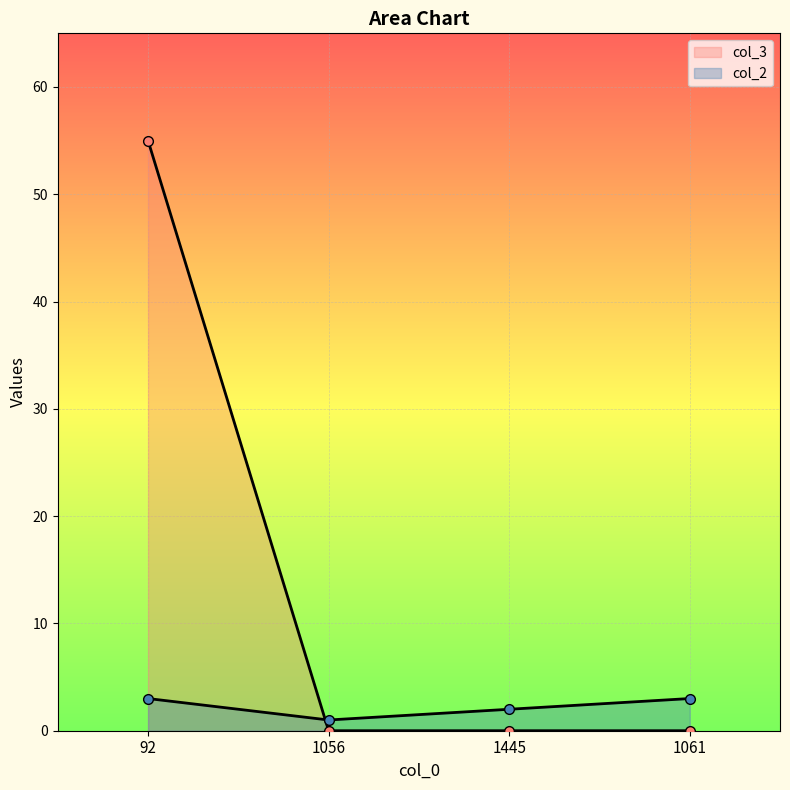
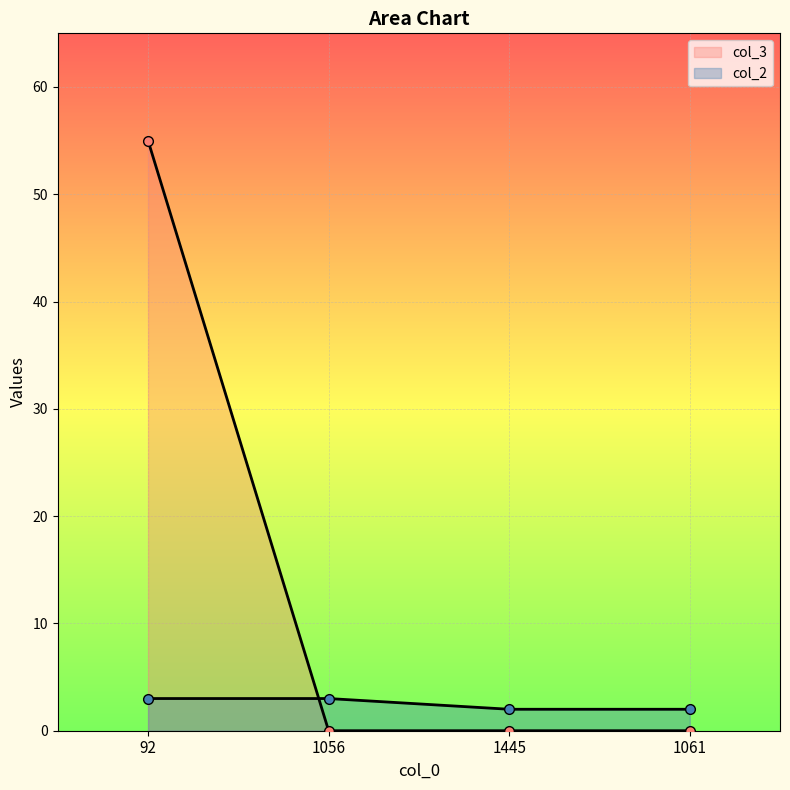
  {
    "col_3": {
      "92": 55,
      "1056": 0,
      "1445": 0,
      "1061": 0
    },
    "col_2": {
      "92": 3,
-     "1056": 1,
+     "1056": 3,
      "1445": 2,
-     "1061": 3
+     "1061": 2
    }
  }
